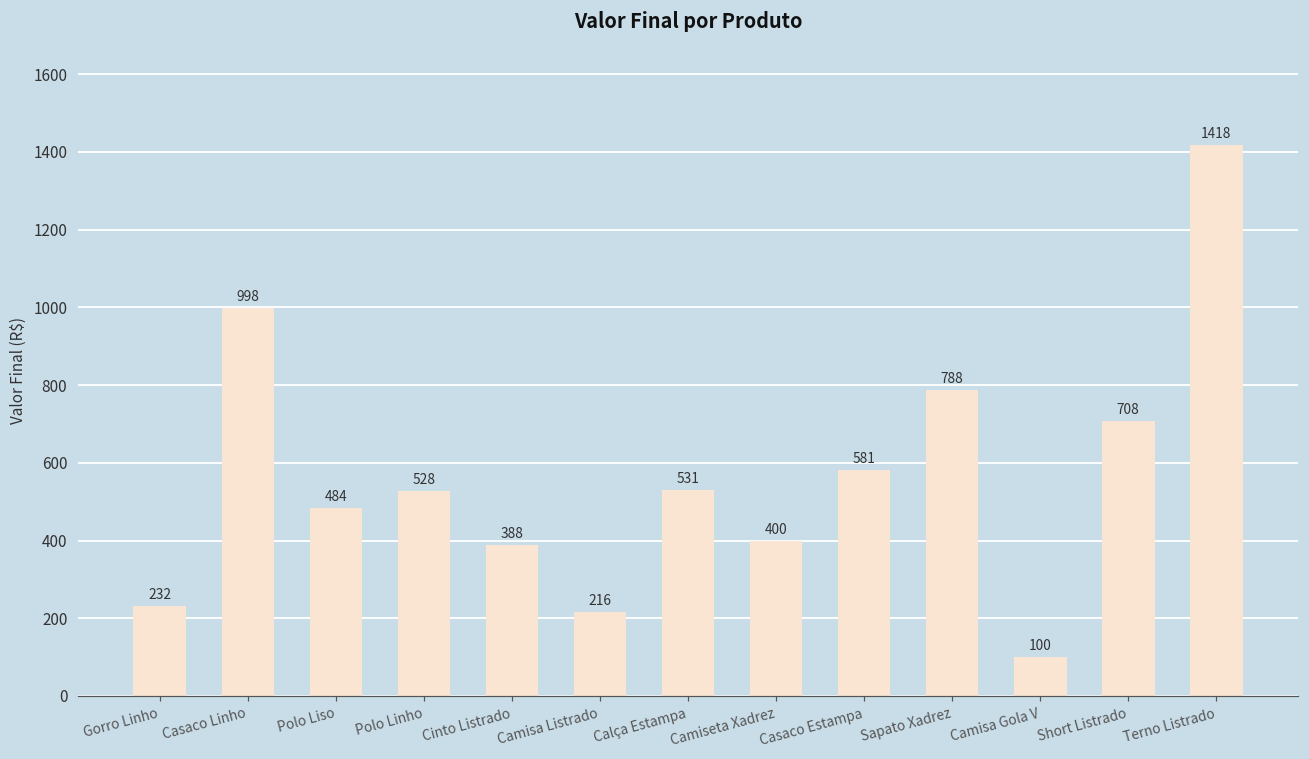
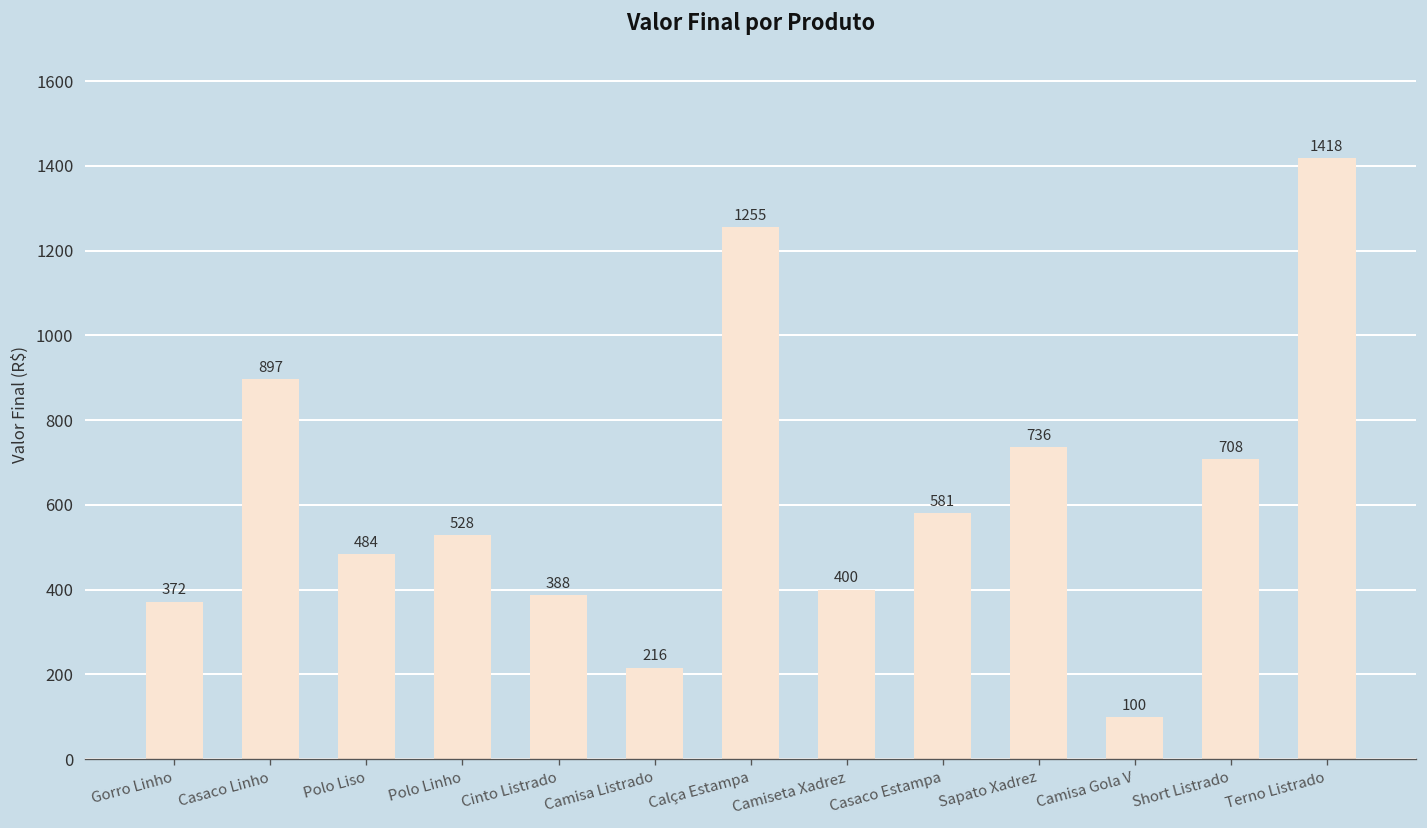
  {
-   "Gorro Linho": 232,
-   "Casaco Linho": 998,
+   "Gorro Linho": 372,
+   "Casaco Linho": 897,
    "Polo Liso": 484,
    "Polo Linho": 528,
    "Cinto Listrado": 388,
    "Camisa Listrado": 216,
-   "Calça Estampa": 531,
+   "Calça Estampa": 1255,
    "Camiseta Xadrez": 400,
    "Casaco Estampa": 581,
-   "Sapato Xadrez": 788,
+   "Sapato Xadrez": 736,
    "Camisa Gola V": 100,
    "Short Listrado": 708,
    "Terno Listrado": 1418
  }
